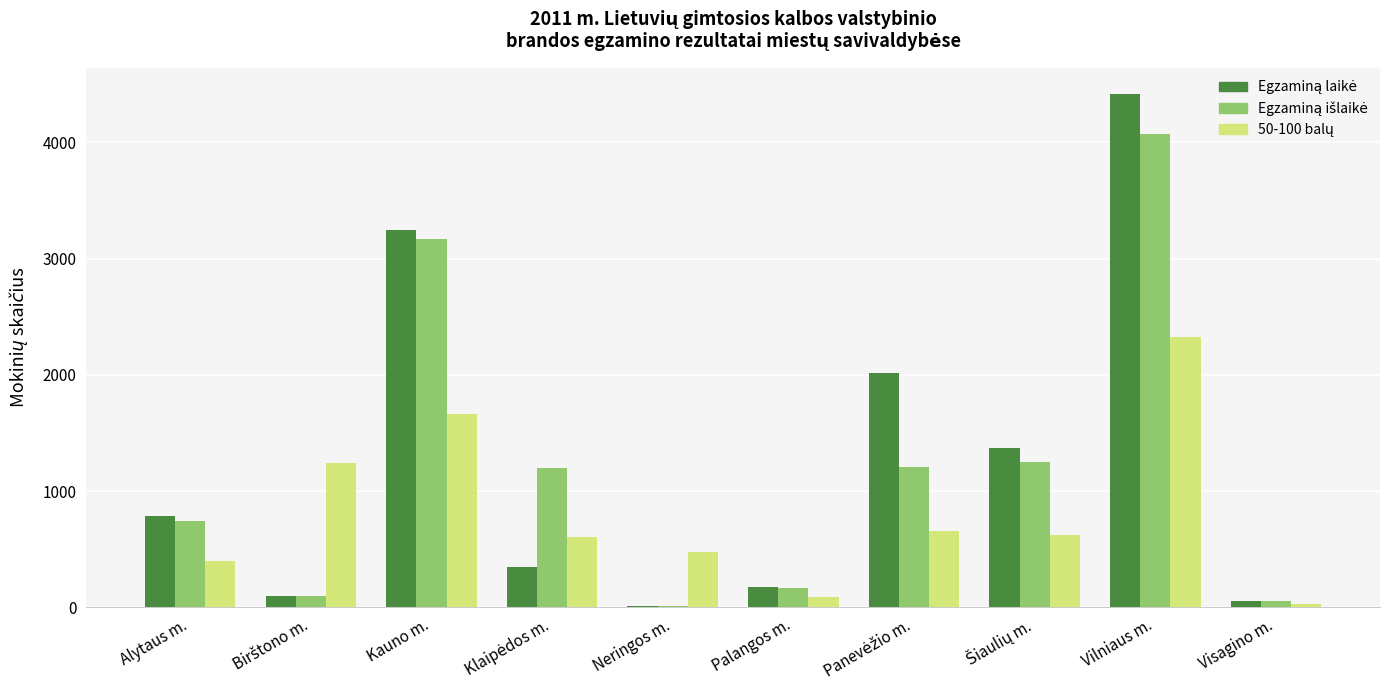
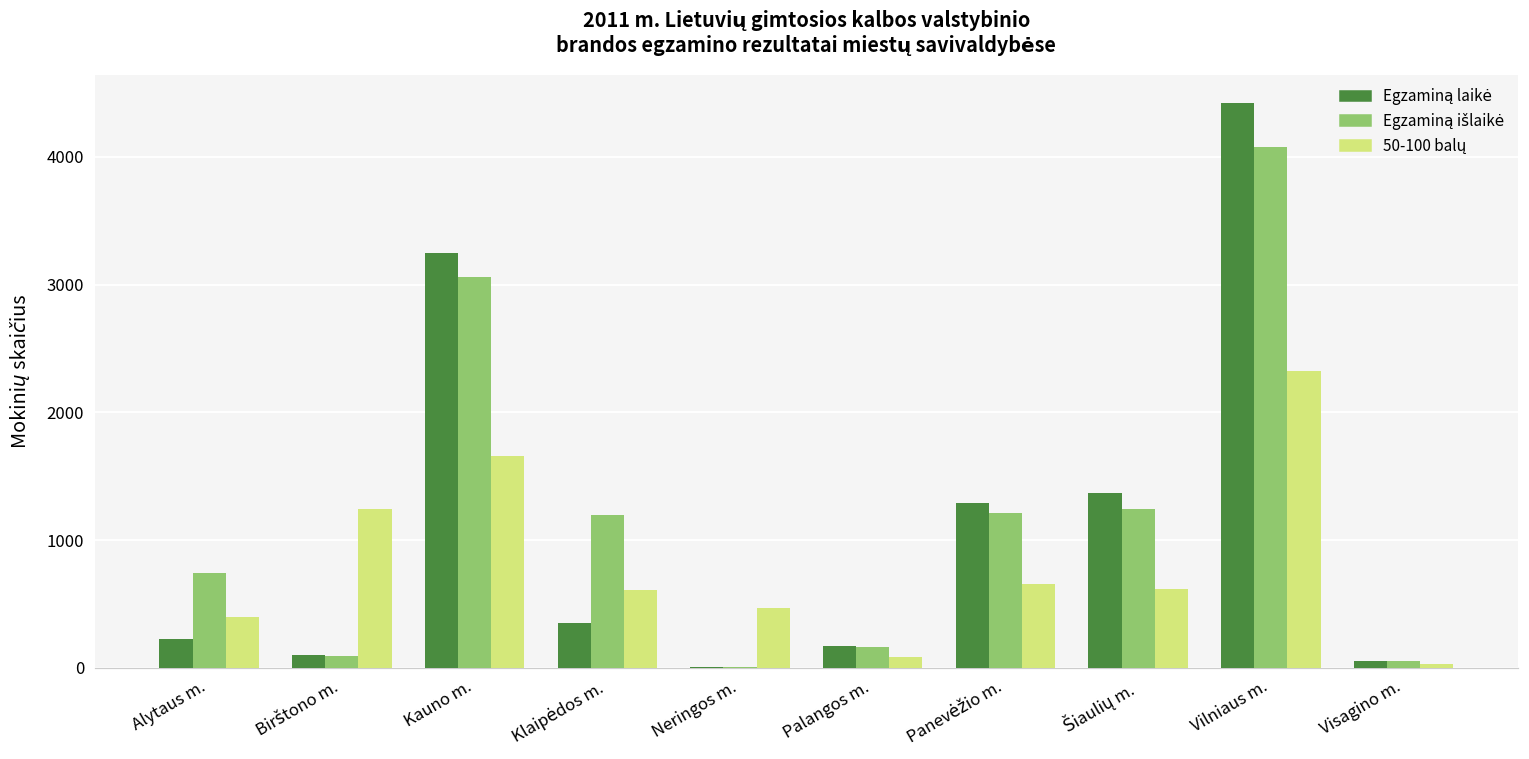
  {
    "Egzaminą laikė": {
-     "Alytaus m.": 790,
+     "Alytaus m.": 230,
      "Birštono m.": 100,
      "Kauno m.": 3250,
      "Klaipėdos m.": 350,
      "Palangos m.": 180,
-     "Panevėžio m.": 2010,
+     "Panevėžio m.": 1290,
      "Šiaulių m.": 1370,
      "Vilniaus m.": 4420,
      "Visagino m.": 60
    },
    "Egzaminą išlaikė": {
      "Alytaus m.": 750,
      "Birštono m.": 100,
-     "Kauno m.": 3170,
+     "Kauno m.": 3060,
      "Klaipėdos m.": 1200,
      "Palangos m.": 170,
      "Panevėžio m.": 1210,
      "Šiaulių m.": 1250,
      "Vilniaus m.": 4070,
      "Visagino m.": 50
    },
    "50-100 balų": {
      "Alytaus m.": 400,
      "Birštono m.": 1250,
      "Kauno m.": 1660,
      "Klaipėdos m.": 610,
      "Neringos m.": 470,
      "Palangos m.": 90,
      "Panevėžio m.": 660,
      "Šiaulių m.": 620,
      "Vilniaus m.": 2320,
      "Visagino m.": 30
    }
  }
